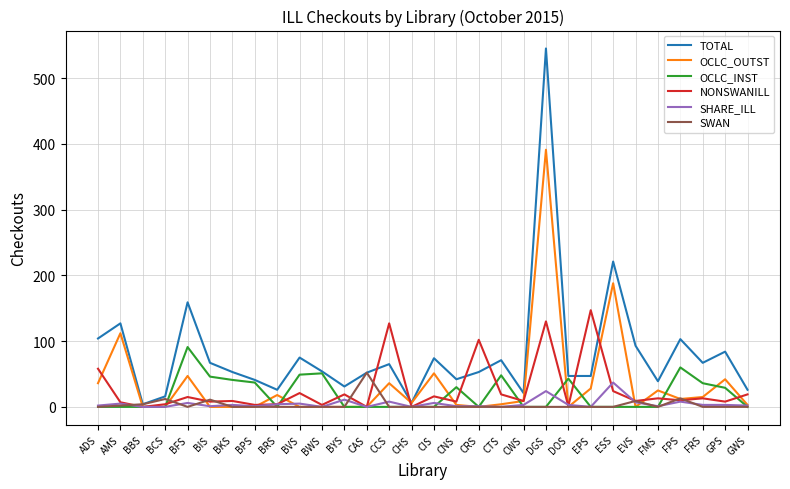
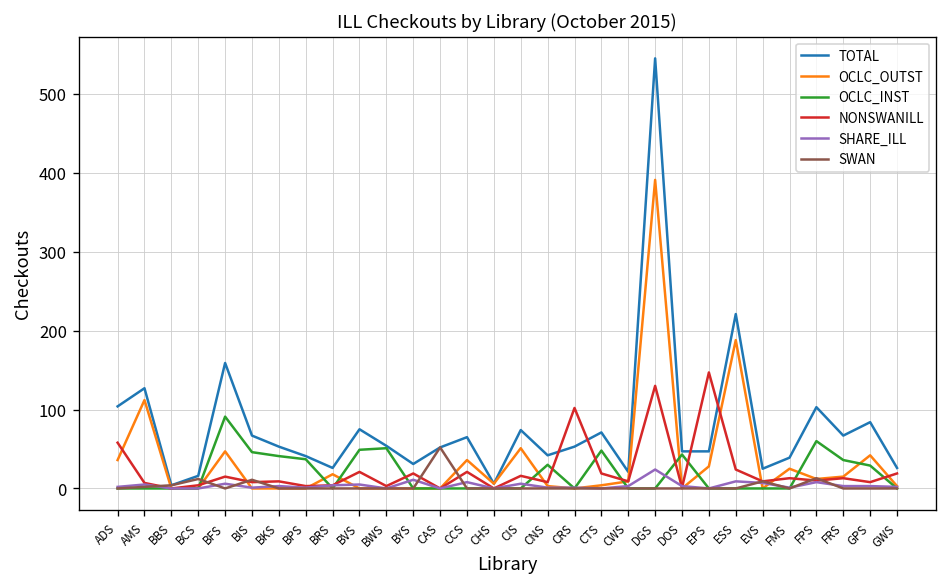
  {
    "TOTAL": {
      "ADS": 100,
      "AMS": 130,
      "BCS": 20,
      "BFS": 160,
      "BIS": 70,
      "BKS": 50,
      "BPS": 40,
      "BRS": 30,
      "BVS": 80,
      "BYS": 30,
      "CCS": 70,
      "CIS": 70,
      "CNS": 40,
      "CRS": 50,
      "CTS": 70,
      "CWS": 20,
      "DGS": 550,
      "DOS": 50,
      "EPS": 50,
      "ESS": 220,
-     "EVS": 90,
+     "EVS": 30,
      "FMS": 40,
      "FPS": 100,
      "FRS": 70,
      "GPS": 80,
      "GWS": 30
    },
    "OCLC_OUTST": {
      "ADS": 40,
      "AMS": 110,
      "BFS": 50,
      "BRS": 20,
      "CCS": 40,
      "CIS": 50,
      "CTS": 0,
      "DGS": 390,
      "EPS": 30,
      "ESS": 190,
      "FMS": 30,
      "GPS": 40
    },
    "OCLC_INST": {
      "BFS": 90,
      "BIS": 50,
      "BKS": 40,
      "BPS": 40,
      "BVS": 50,
      "CNS": 30,
      "CTS": 50,
      "DOS": 40,
      "FPS": 60,
      "FRS": 40,
      "GPS": 30
    },
    "NONSWANILL": {
      "ADS": 60,
      "BCS": 0,
      "BFS": 20,
      "BKS": 10,
      "BVS": 20,
      "BYS": 20,
-     "CCS": 130,
+     "CCS": 20,
      "CIS": 20,
      "CNS": 10,
      "CRS": 100,
      "CTS": 20,
      "DGS": 130,
      "EPS": 150,
      "ESS": 20,
      "FMS": 10,
      "GPS": 10,
      "GWS": 20
    },
    "SHARE_ILL": {
      "BFS": 10,
      "BVS": 10,
      "BYS": 10,
      "CCS": 10,
      "CIS": 10,
      "DGS": 20,
-     "ESS": 40
+     "ESS": 10
    },
    "SWAN": {
      "BCS": 10,
      "BFS": 0
    }
  }
